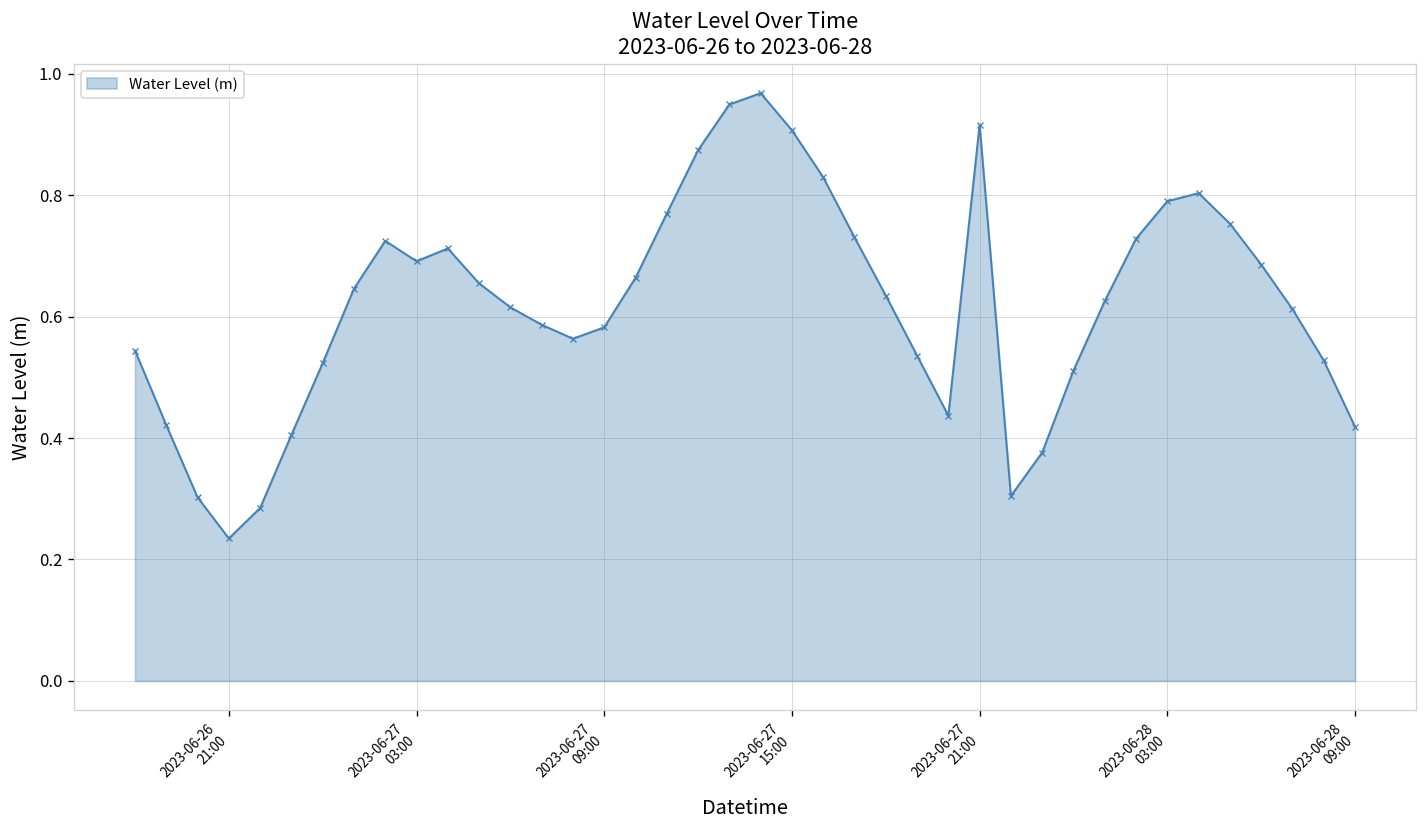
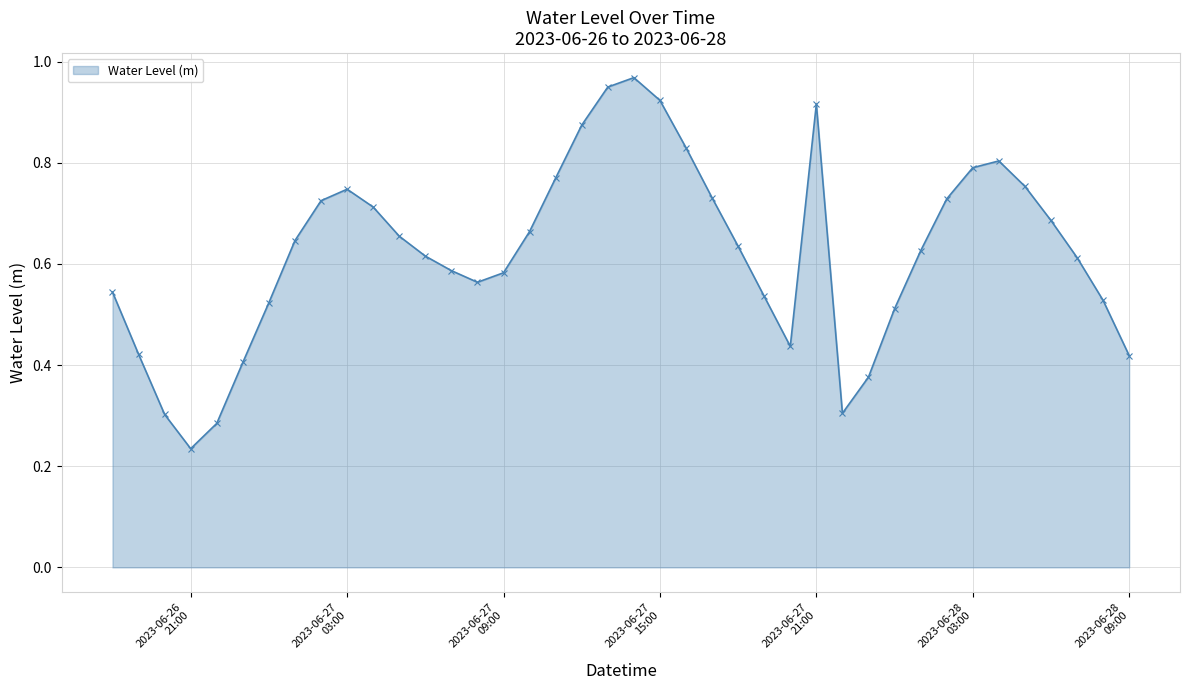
  {
    "2023-06-26 21:00": 0.23,
-   "2023-06-27 03:00": 0.69,
+   "2023-06-27 03:00": 0.75,
    "2023-06-27 09:00": 0.58,
-   "2023-06-27 15:00": 0.91,
+   "2023-06-27 15:00": 0.92,
    "2023-06-27 21:00": 0.92,
    "2023-06-28 03:00": 0.79,
    "2023-06-28 09:00": 0.42
  }
